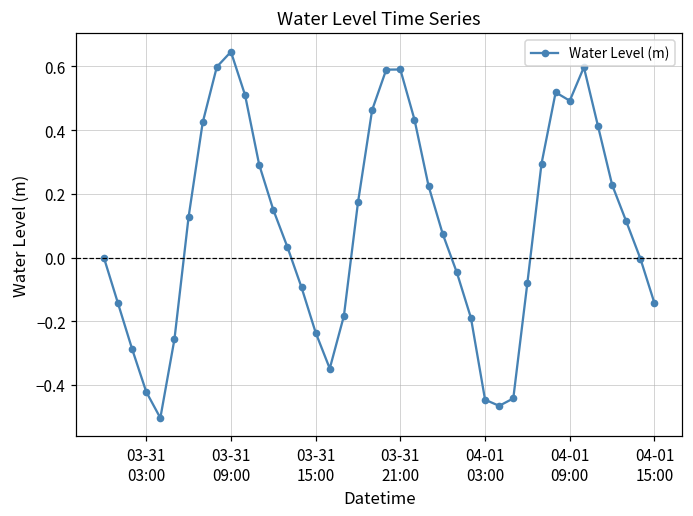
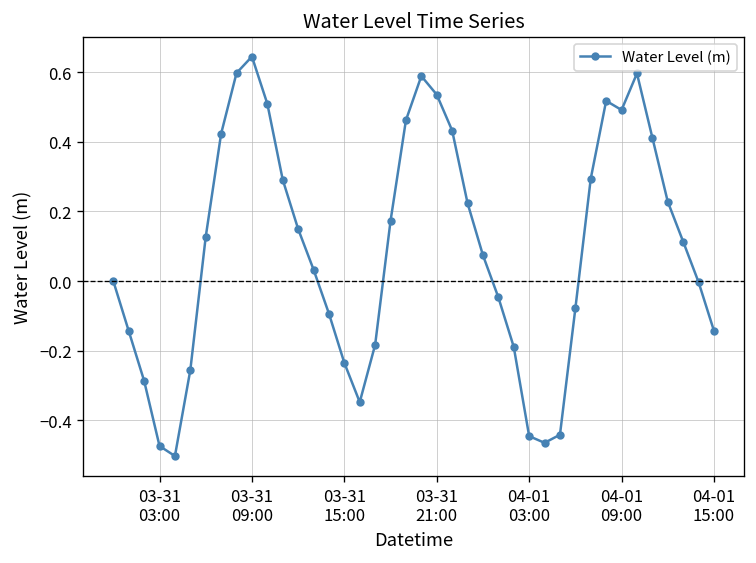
  {
-   "03-31 03:00": -0.42,
+   "03-31 03:00": -0.47,
    "03-31 09:00": 0.65,
    "03-31 15:00": -0.24,
-   "03-31 21:00": 0.59,
+   "03-31 21:00": 0.54,
    "04-01 03:00": -0.45,
    "04-01 09:00": 0.49,
    "04-01 15:00": -0.14
  }
